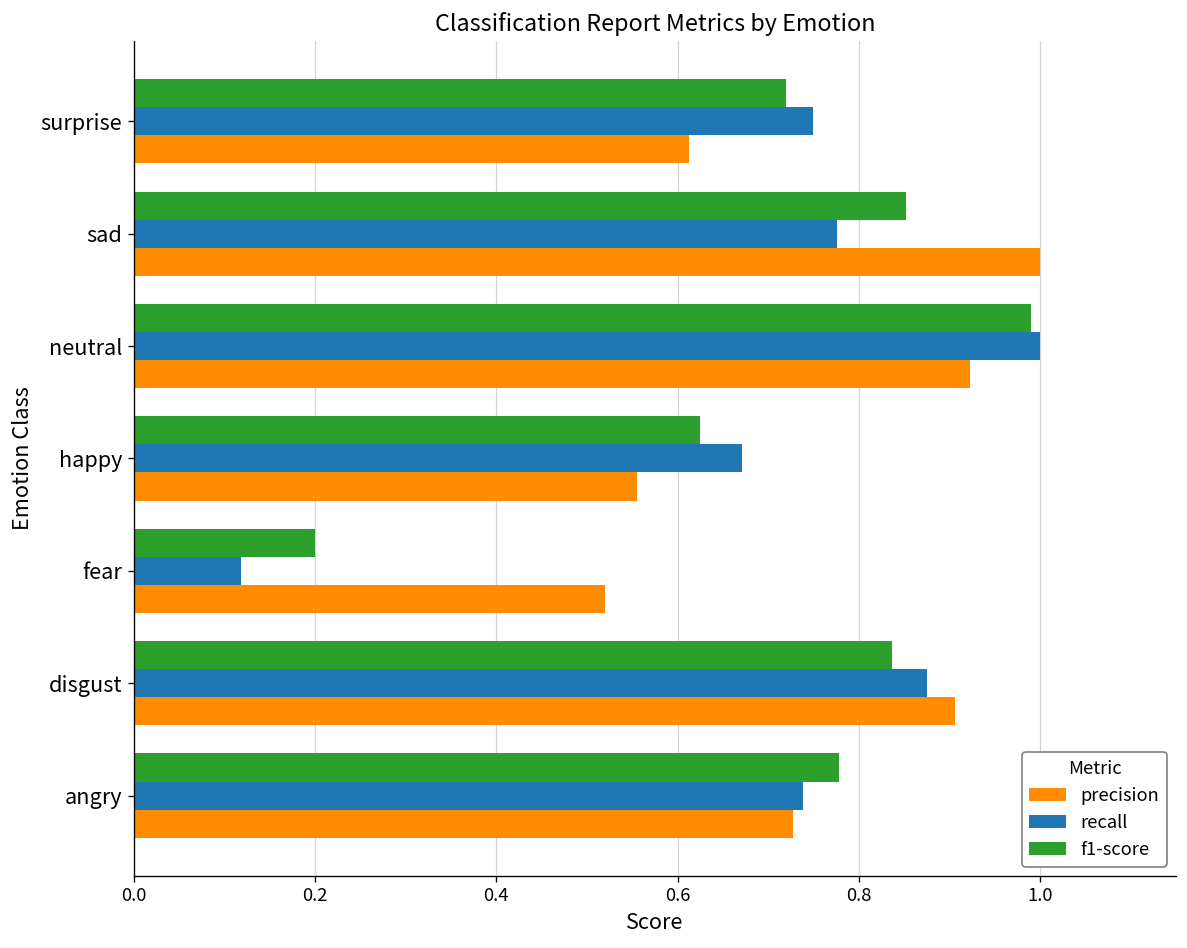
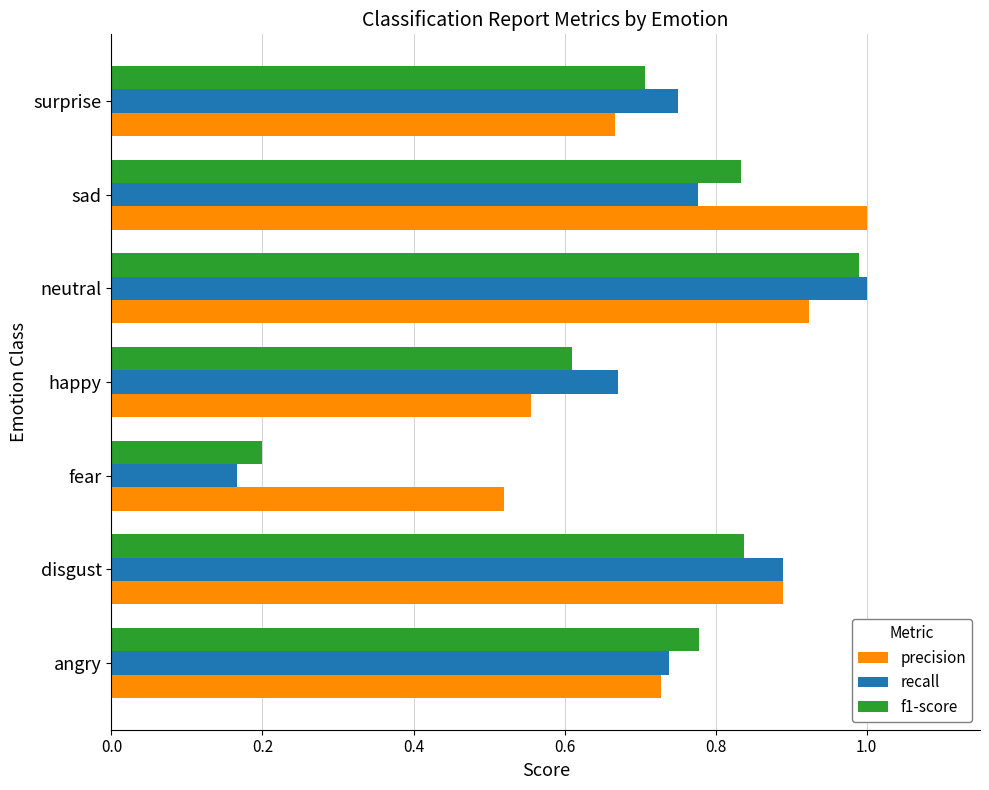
  {
    "precision": {
-     "surprise": 0.61,
+     "surprise": 0.67,
      "sad": 1.00,
      "neutral": 0.92,
      "happy": 0.56,
      "fear": 0.52,
-     "disgust": 0.91,
+     "disgust": 0.89,
      "angry": 0.73
    },
    "recall": {
      "surprise": 0.75,
      "sad": 0.78,
      "neutral": 1.00,
      "happy": 0.67,
-     "fear": 0.12,
-     "disgust": 0.87,
+     "fear": 0.17,
+     "disgust": 0.89,
      "angry": 0.74
    },
    "f1-score": {
-     "surprise": 0.72,
-     "sad": 0.85,
+     "surprise": 0.71,
+     "sad": 0.83,
      "neutral": 0.99,
-     "happy": 0.63,
+     "happy": 0.61,
      "fear": 0.20,
      "disgust": 0.84,
      "angry": 0.78
    }
  }
